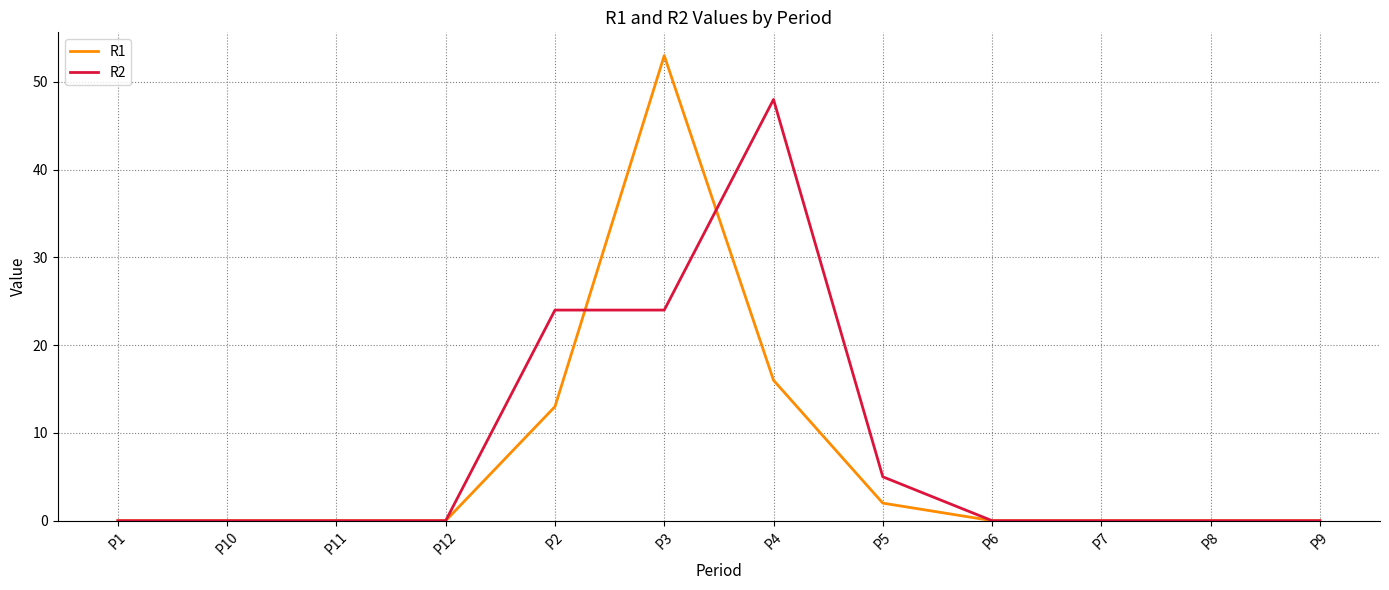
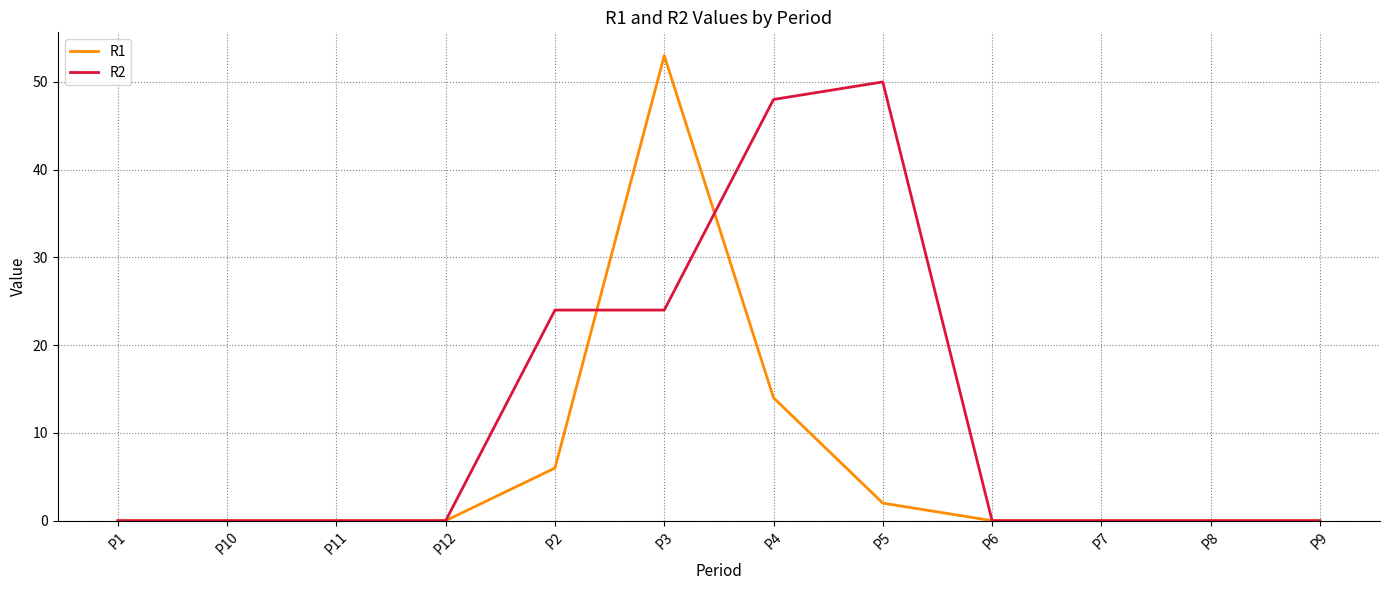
  {
    "R1": {
-     "P2": 13,
+     "P2": 6,
      "P3": 53,
-     "P4": 16,
+     "P4": 14,
      "P5": 2
    },
    "R2": {
      "P2": 24,
      "P3": 24,
      "P4": 48,
-     "P5": 5
+     "P5": 50
    }
  }
